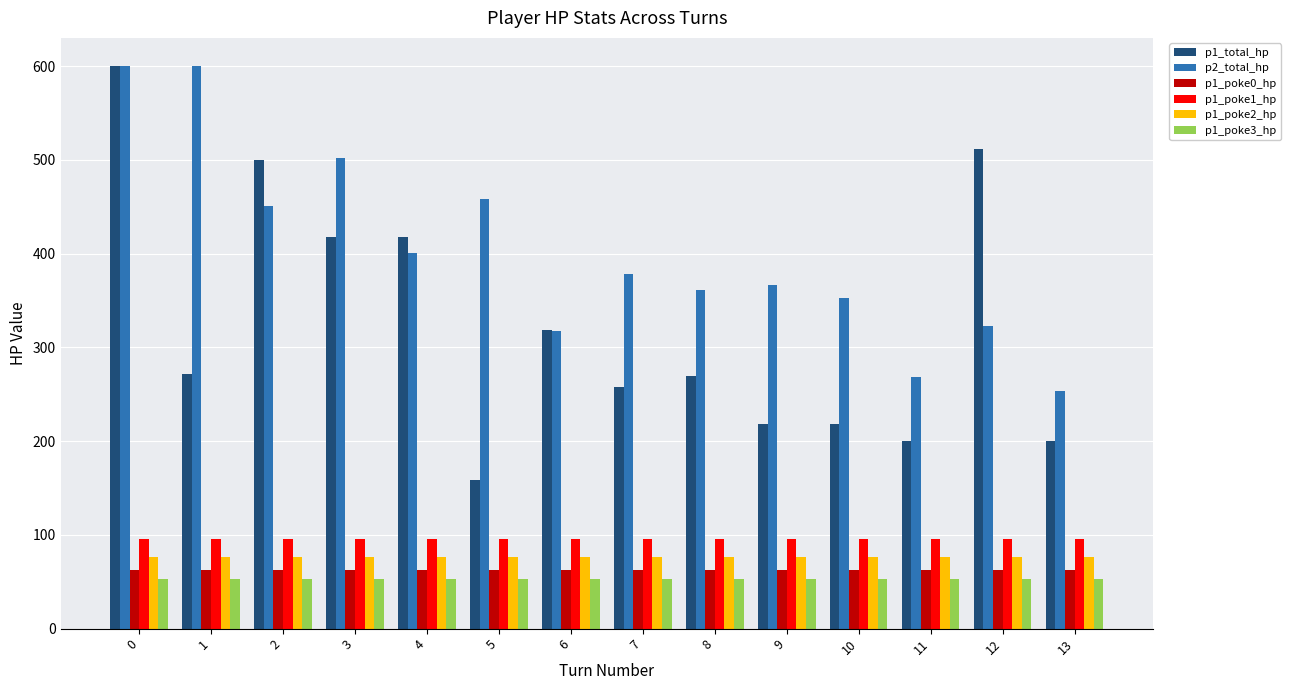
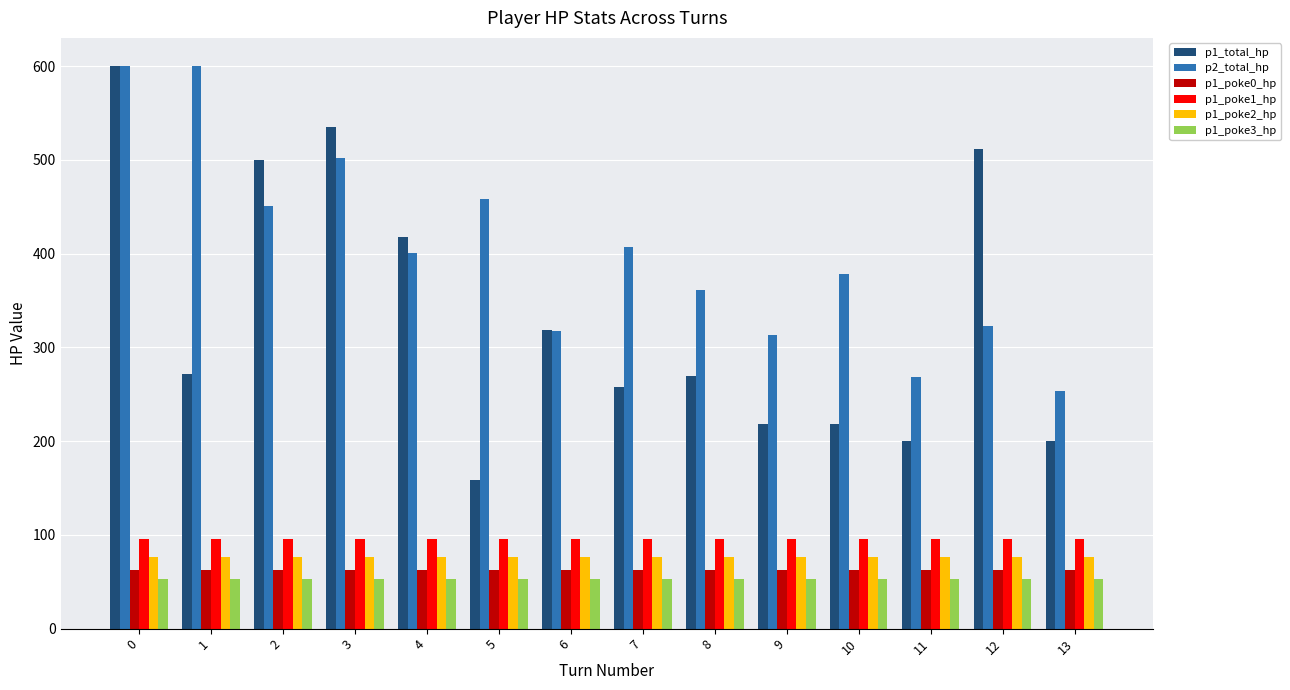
  {
    "p1_total_hp": {
      "0": 600,
      "1": 270,
      "2": 500,
-     "3": 420,
+     "3": 540,
      "4": 420,
      "5": 160,
      "6": 320,
      "7": 260,
      "8": 270,
      "9": 220,
      "10": 220,
      "11": 200,
      "12": 510,
      "13": 200
    },
    "p2_total_hp": {
      "0": 600,
      "1": 600,
      "2": 450,
      "3": 500,
      "4": 400,
      "5": 460,
      "6": 320,
-     "7": 380,
+     "7": 410,
      "8": 360,
-     "9": 370,
-     "10": 350,
+     "9": 310,
+     "10": 380,
      "11": 270,
      "12": 320,
      "13": 250
    },
    "p1_poke0_hp": {
      "0": 60,
      "1": 60,
      "2": 60,
      "3": 60,
      "4": 60,
      "5": 60,
      "6": 60,
      "7": 60,
      "8": 60,
      "9": 60,
      "10": 60,
      "11": 60,
      "12": 60,
      "13": 60
    },
    "p1_poke1_hp": {
      "0": 100,
      "1": 100,
      "2": 100,
      "3": 100,
      "4": 100,
      "5": 100,
      "6": 100,
      "7": 100,
      "8": 100,
      "9": 100,
      "10": 100,
      "11": 100,
      "12": 100,
      "13": 100
    },
    "p1_poke2_hp": {
      "0": 80,
      "1": 80,
      "2": 80,
      "3": 80,
      "4": 80,
      "5": 80,
      "6": 80,
      "7": 80,
      "8": 80,
      "9": 80,
      "10": 80,
      "11": 80,
      "12": 80,
      "13": 80
    },
    "p1_poke3_hp": {
      "0": 50,
      "1": 50,
      "2": 50,
      "3": 50,
      "4": 50,
      "5": 50,
      "6": 50,
      "7": 50,
      "8": 50,
      "9": 50,
      "10": 50,
      "11": 50,
      "12": 50,
      "13": 50
    }
  }
